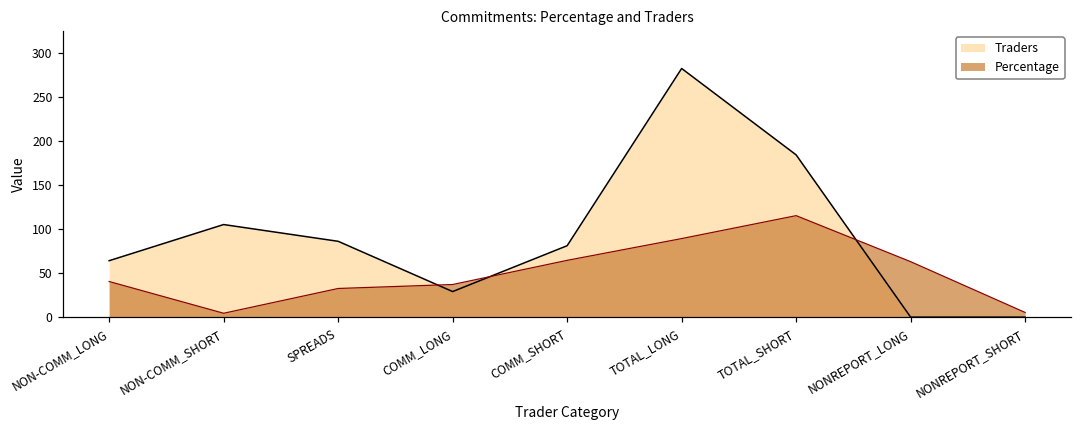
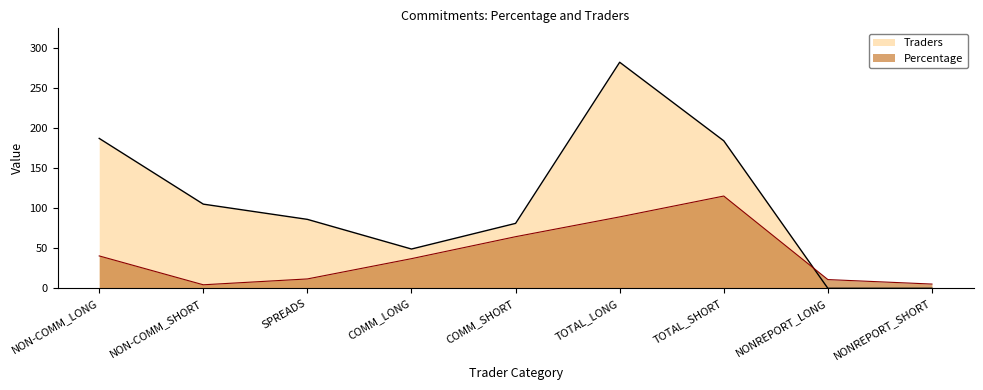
  {
    "Traders": {
-     "NON-COMM_LONG": 60,
+     "NON-COMM_LONG": 190,
      "NON-COMM_SHORT": 110,
      "SPREADS": 90,
-     "COMM_LONG": 30,
+     "COMM_LONG": 50,
      "COMM_SHORT": 80,
      "TOTAL_LONG": 280,
      "TOTAL_SHORT": 180,
      "NONREPORT_LONG": 0,
      "NONREPORT_SHORT": 0
    },
    "Percentage": {
      "NON-COMM_LONG": 40,
      "NON-COMM_SHORT": 0,
-     "SPREADS": 30,
+     "SPREADS": 10,
      "COMM_LONG": 40,
      "COMM_SHORT": 60,
      "TOTAL_LONG": 90,
      "TOTAL_SHORT": 120,
-     "NONREPORT_LONG": 60,
+     "NONREPORT_LONG": 10,
      "NONREPORT_SHORT": 10
    }
  }
